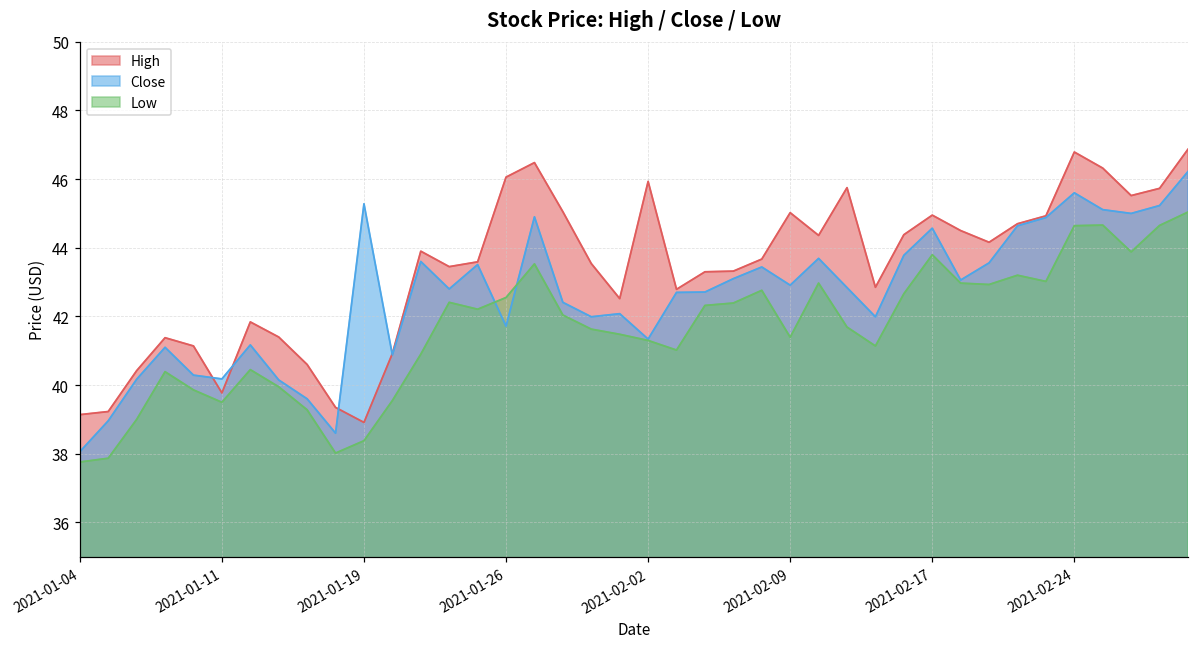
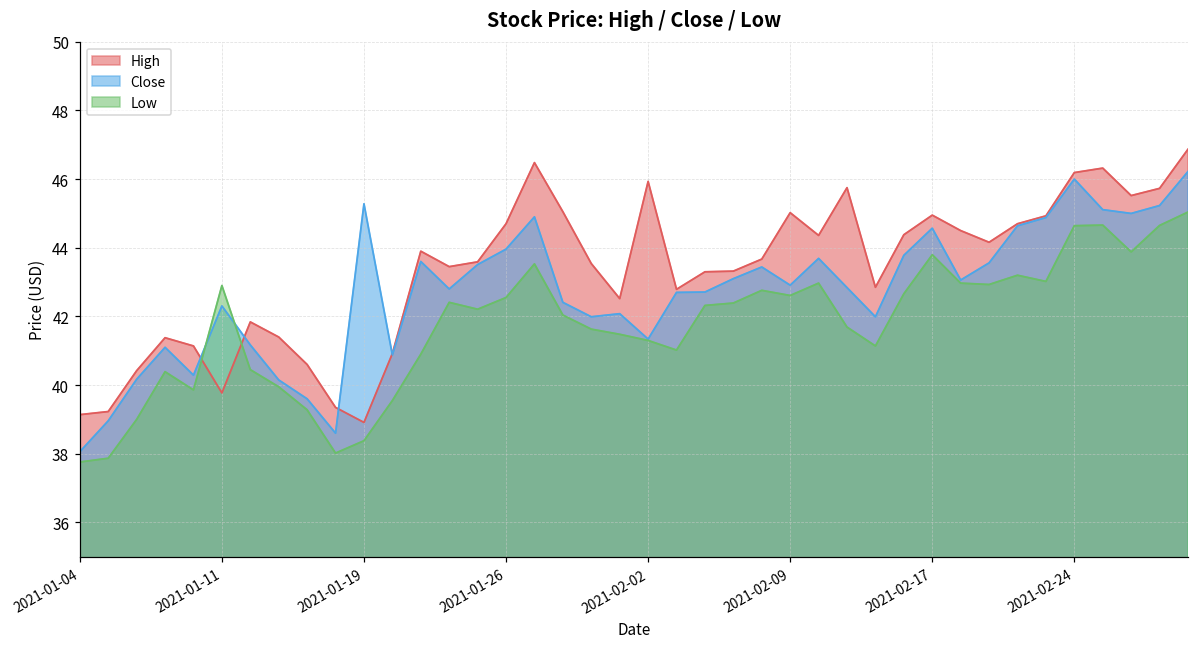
  {
    "High": {
      "2021-01-04": 39.1,
      "2021-01-11": 39.8,
      "2021-01-19": 38.9,
-     "2021-01-26": 46.1,
+     "2021-01-26": 44.7,
      "2021-02-02": 45.9,
      "2021-02-09": 45.0,
      "2021-02-17": 45.0,
-     "2021-02-24": 46.8
+     "2021-02-24": 46.2
    },
    "Close": {
      "2021-01-04": 38.1,
-     "2021-01-11": 40.2,
+     "2021-01-11": 42.3,
      "2021-01-19": 45.3,
-     "2021-01-26": 41.7,
+     "2021-01-26": 44.0,
      "2021-02-09": 42.9,
      "2021-02-17": 44.6,
-     "2021-02-24": 45.6
+     "2021-02-24": 46.0
    },
    "Low": {
      "2021-01-04": 37.8,
-     "2021-01-11": 39.5,
+     "2021-01-11": 42.9,
      "2021-01-19": 38.4,
      "2021-01-26": 42.6,
-     "2021-02-09": 41.4,
+     "2021-02-09": 42.6,
      "2021-02-17": 43.8,
      "2021-02-24": 44.6
    }
  }
